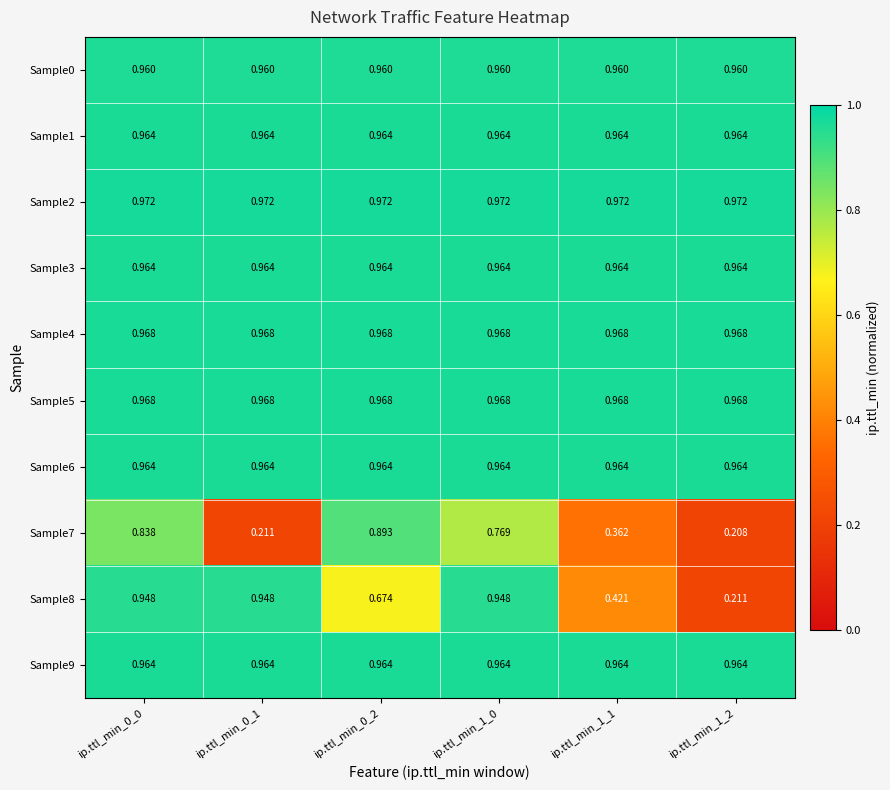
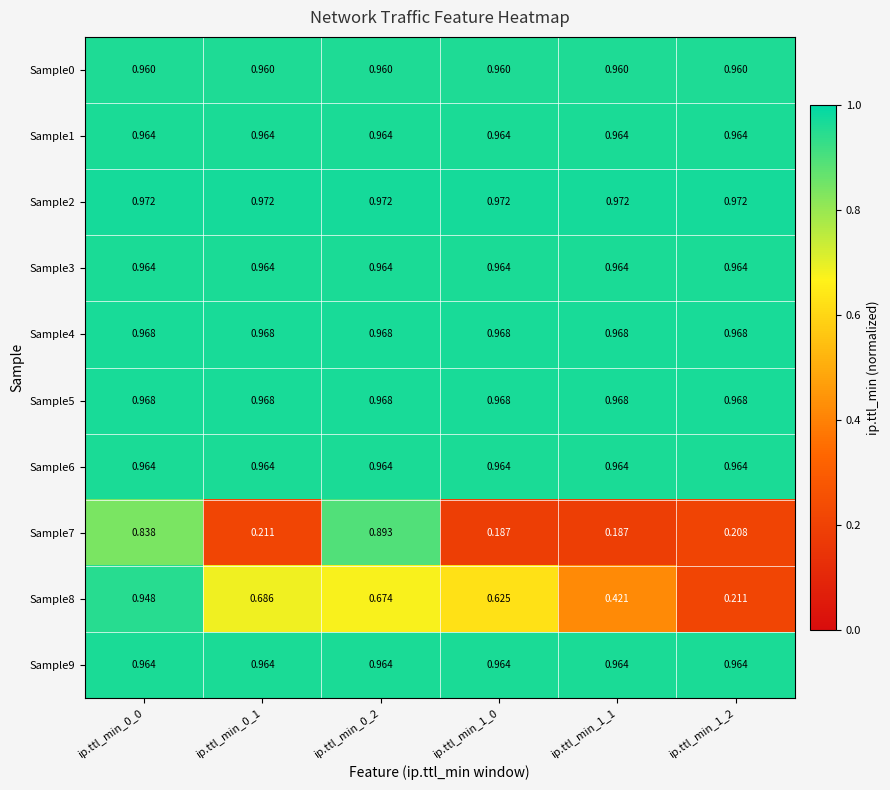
  {
    "Sample0": {
      "ip.ttl_min_0_0": 0.960,
      "ip.ttl_min_0_1": 0.960,
      "ip.ttl_min_0_2": 0.960,
      "ip.ttl_min_1_0": 0.960,
      "ip.ttl_min_1_1": 0.960,
      "ip.ttl_min_1_2": 0.960
    },
    "Sample1": {
      "ip.ttl_min_0_0": 0.964,
      "ip.ttl_min_0_1": 0.964,
      "ip.ttl_min_0_2": 0.964,
      "ip.ttl_min_1_0": 0.964,
      "ip.ttl_min_1_1": 0.964,
      "ip.ttl_min_1_2": 0.964
    },
    "Sample2": {
      "ip.ttl_min_0_0": 0.972,
      "ip.ttl_min_0_1": 0.972,
      "ip.ttl_min_0_2": 0.972,
      "ip.ttl_min_1_0": 0.972,
      "ip.ttl_min_1_1": 0.972,
      "ip.ttl_min_1_2": 0.972
    },
    "Sample3": {
      "ip.ttl_min_0_0": 0.964,
      "ip.ttl_min_0_1": 0.964,
      "ip.ttl_min_0_2": 0.964,
      "ip.ttl_min_1_0": 0.964,
      "ip.ttl_min_1_1": 0.964,
      "ip.ttl_min_1_2": 0.964
    },
    "Sample4": {
      "ip.ttl_min_0_0": 0.968,
      "ip.ttl_min_0_1": 0.968,
      "ip.ttl_min_0_2": 0.968,
      "ip.ttl_min_1_0": 0.968,
      "ip.ttl_min_1_1": 0.968,
      "ip.ttl_min_1_2": 0.968
    },
    "Sample5": {
      "ip.ttl_min_0_0": 0.968,
      "ip.ttl_min_0_1": 0.968,
      "ip.ttl_min_0_2": 0.968,
      "ip.ttl_min_1_0": 0.968,
      "ip.ttl_min_1_1": 0.968,
      "ip.ttl_min_1_2": 0.968
    },
    "Sample6": {
      "ip.ttl_min_0_0": 0.964,
      "ip.ttl_min_0_1": 0.964,
      "ip.ttl_min_0_2": 0.964,
      "ip.ttl_min_1_0": 0.964,
      "ip.ttl_min_1_1": 0.964,
      "ip.ttl_min_1_2": 0.964
    },
    "Sample7": {
      "ip.ttl_min_0_0": 0.838,
      "ip.ttl_min_0_1": 0.211,
      "ip.ttl_min_0_2": 0.893,
-     "ip.ttl_min_1_0": 0.769,
-     "ip.ttl_min_1_1": 0.362,
+     "ip.ttl_min_1_0": 0.187,
+     "ip.ttl_min_1_1": 0.187,
      "ip.ttl_min_1_2": 0.208
    },
    "Sample8": {
      "ip.ttl_min_0_0": 0.948,
-     "ip.ttl_min_0_1": 0.948,
+     "ip.ttl_min_0_1": 0.686,
      "ip.ttl_min_0_2": 0.674,
-     "ip.ttl_min_1_0": 0.948,
+     "ip.ttl_min_1_0": 0.625,
      "ip.ttl_min_1_1": 0.421,
      "ip.ttl_min_1_2": 0.211
    },
    "Sample9": {
      "ip.ttl_min_0_0": 0.964,
      "ip.ttl_min_0_1": 0.964,
      "ip.ttl_min_0_2": 0.964,
      "ip.ttl_min_1_0": 0.964,
      "ip.ttl_min_1_1": 0.964,
      "ip.ttl_min_1_2": 0.964
    }
  }
